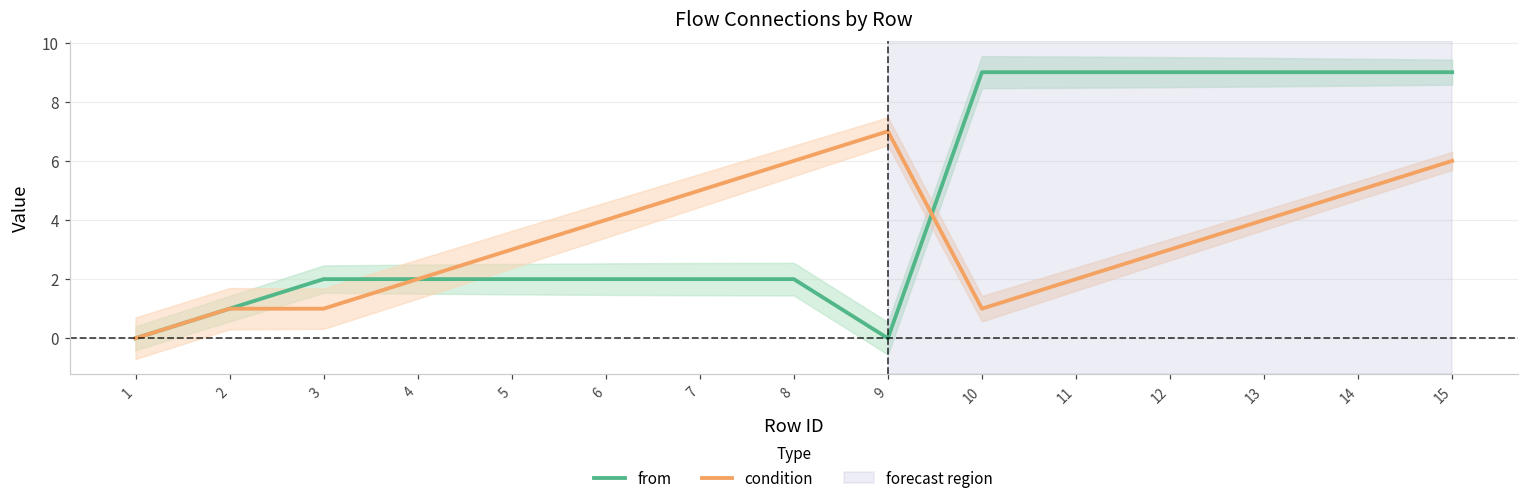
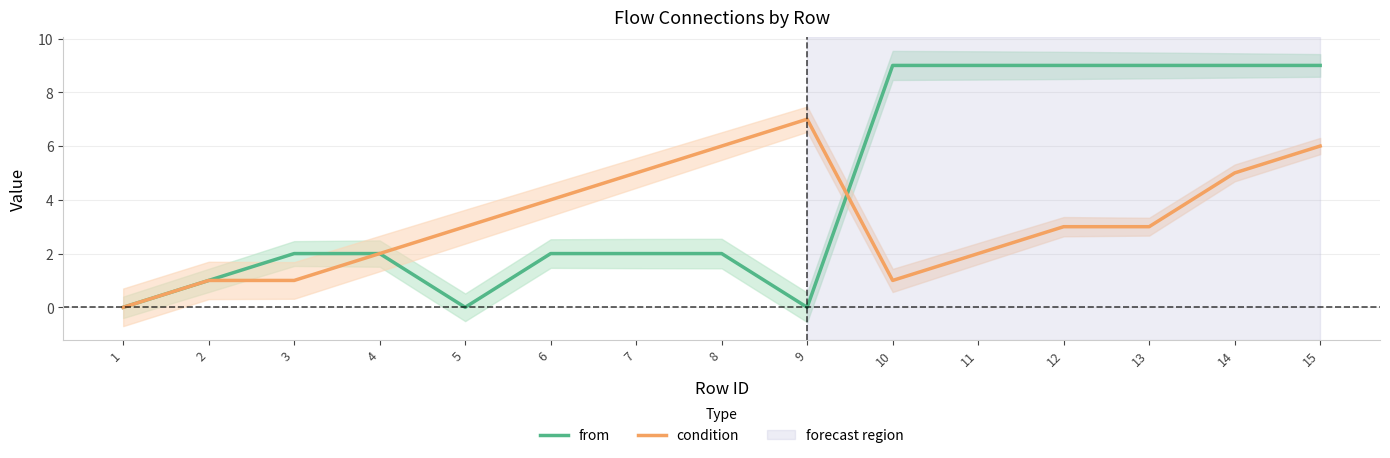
  {
    "from": {
      "3": 2,
-     "5": 2,
+     "5": 0,
      "6": 2,
      "7": 2,
      "8": 2,
      "9": 0,
      "10": 9,
      "11": 9,
      "12": 9,
      "13": 9,
      "14": 9,
      "15": 9
    },
    "condition": {
      "3": 1,
      "5": 3,
      "6": 4,
      "7": 5,
      "8": 6,
      "9": 7,
      "10": 1,
      "11": 2,
      "12": 3,
-     "13": 4,
+     "13": 3,
      "14": 5,
      "15": 6
    }
  }
